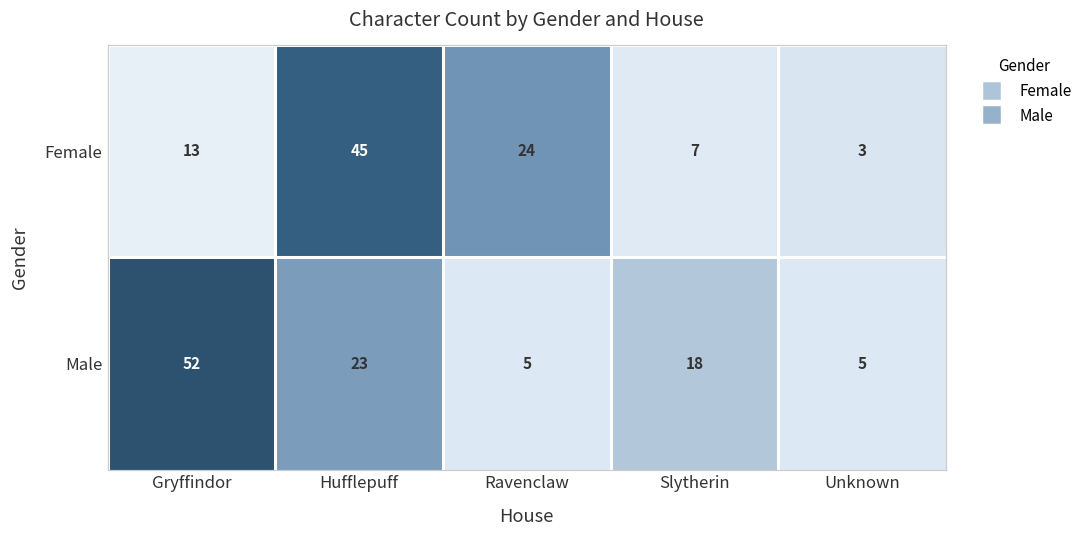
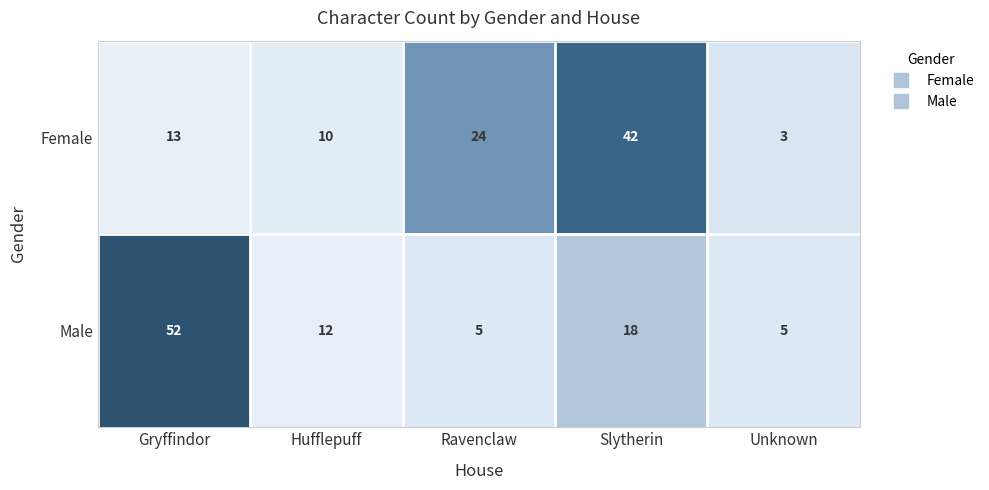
  {
    "Female": {
      "Gryffindor": 13,
-     "Hufflepuff": 45,
+     "Hufflepuff": 10,
      "Ravenclaw": 24,
-     "Slytherin": 7,
+     "Slytherin": 42,
      "Unknown": 3
    },
    "Male": {
      "Gryffindor": 52,
-     "Hufflepuff": 23,
+     "Hufflepuff": 12,
      "Ravenclaw": 5,
      "Slytherin": 18,
      "Unknown": 5
    }
  }
